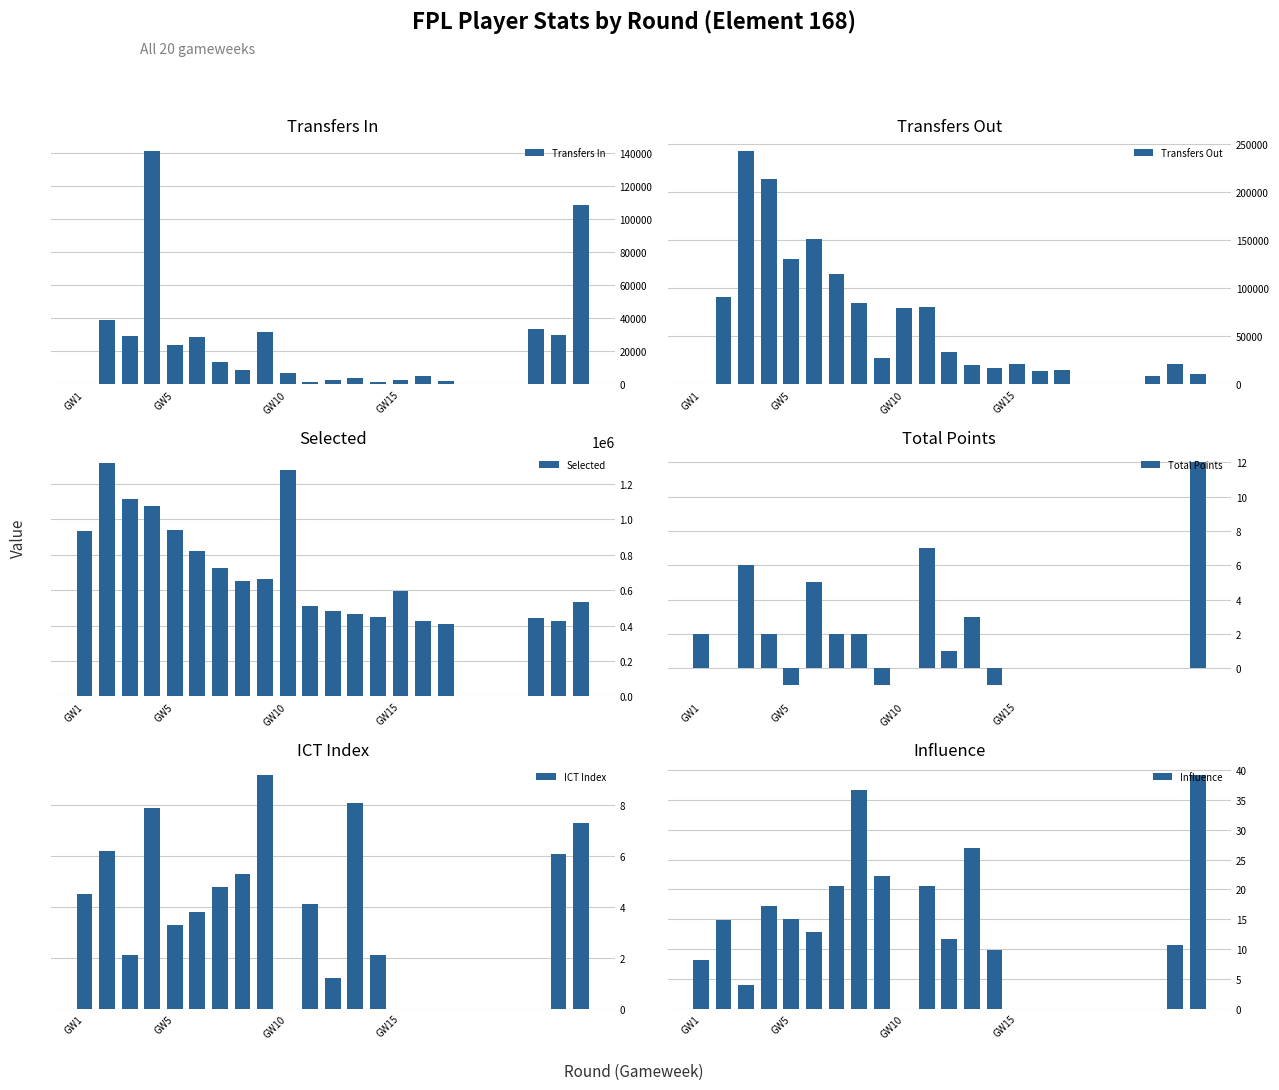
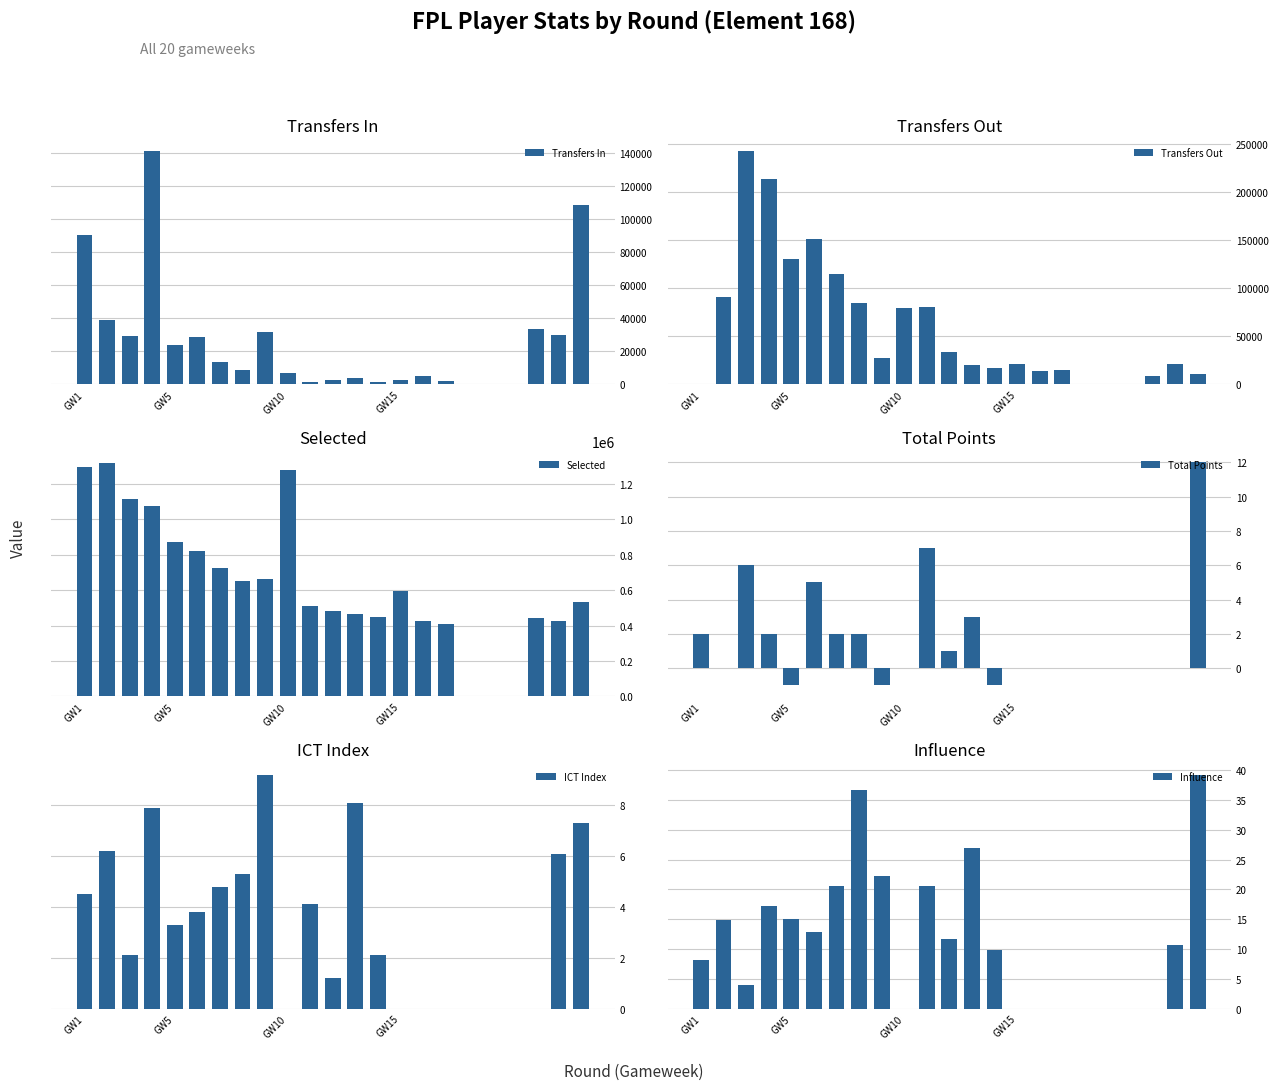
  {
    "Transfers In": {
-     "GW1": 0,
+     "GW1": 90000,
      "GW5": 24000,
      "GW10": 7000,
      "GW15": 3000
    },
    "Transfers Out": {
      "GW1": 0,
      "GW5": 130000,
      "GW10": 80000,
      "GW15": 20000
    },
    "Selected": {
-     "GW1": 930000,
-     "GW5": 940000,
+     "GW1": 1290000,
+     "GW5": 870000,
      "GW10": 1280000,
      "GW15": 590000
    },
    "Total Points": {
      "GW1": 2.0,
      "GW5": -1.0,
      "GW10": 0.0,
      "GW15": 0.0
    },
    "ICT Index": {
      "GW1": 4.5,
      "GW5": 3.3,
      "GW10": 0.0,
      "GW15": 0.0
    },
    "Influence": {
      "GW1": 8,
      "GW5": 15,
      "GW10": 0,
      "GW15": 0
    }
  }
